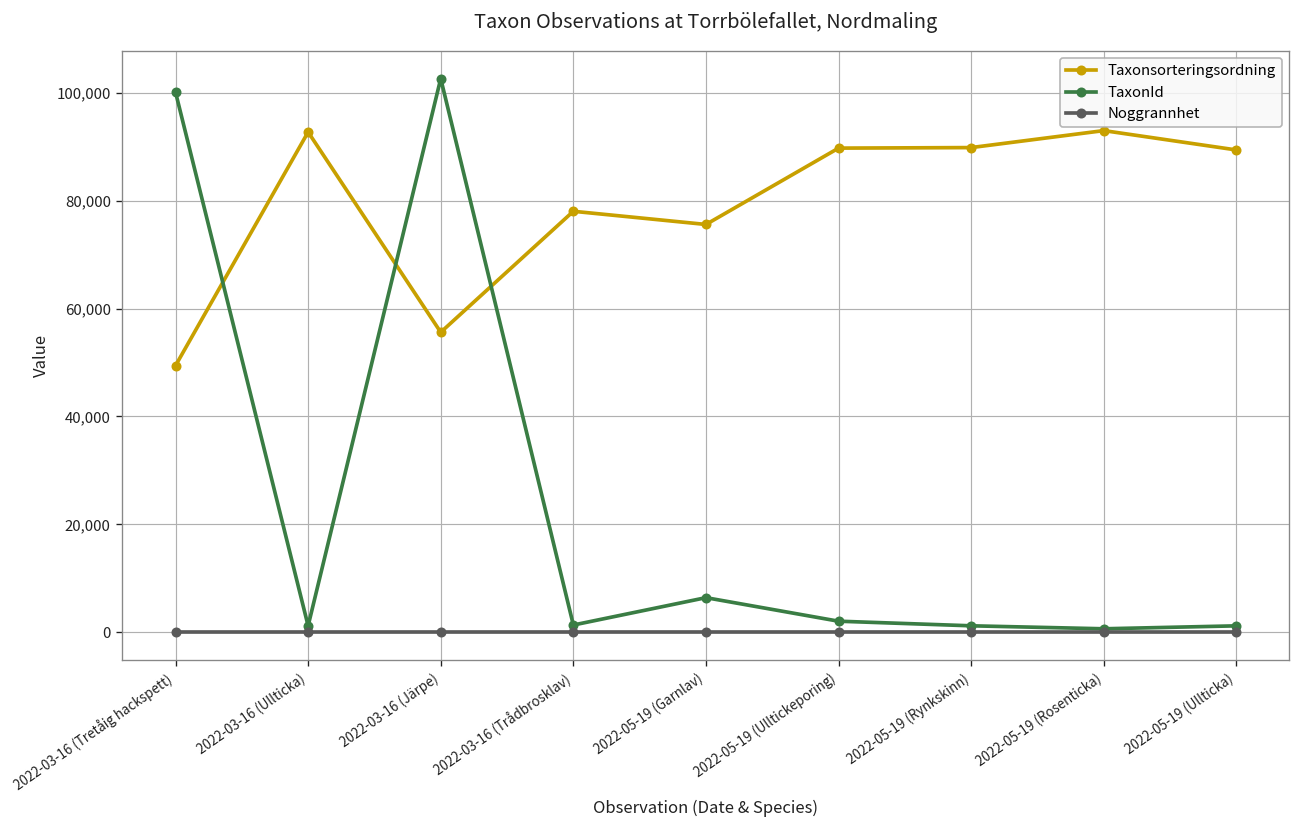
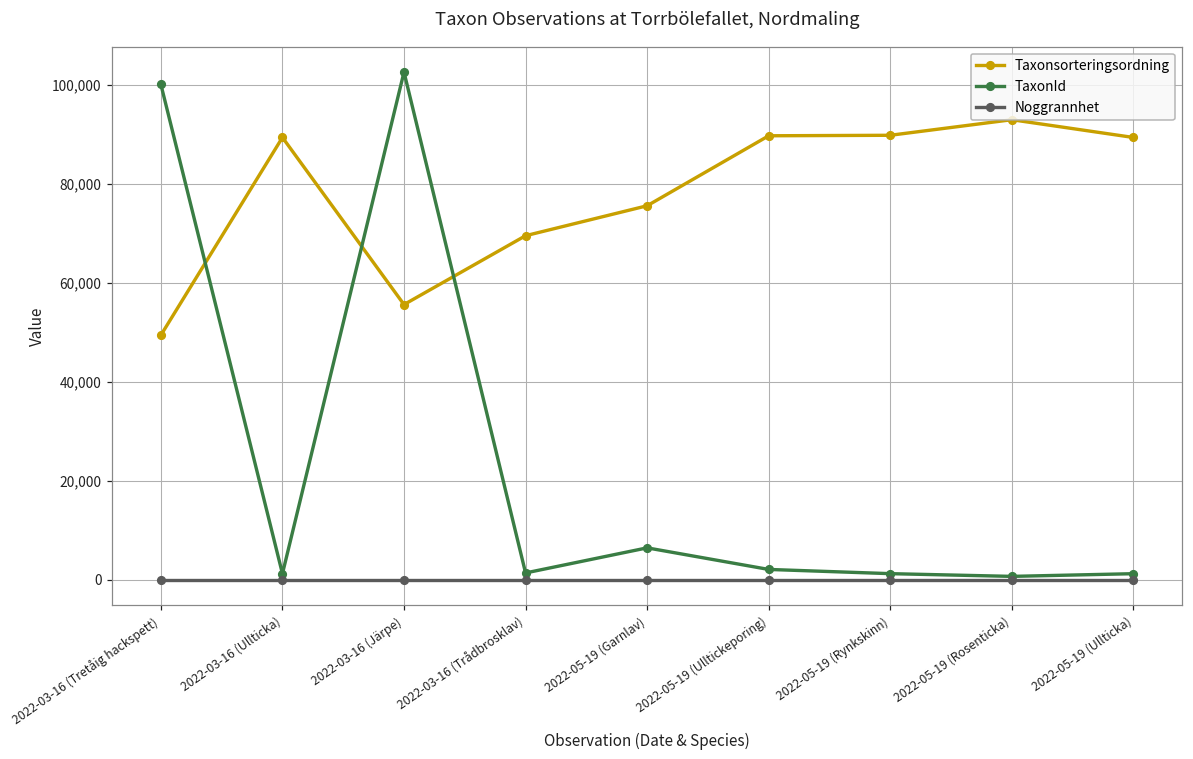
  {
    "Taxonsorteringsordning": {
      "2022-03-16 (Tretåig hackspett)": "49,000",
-     "2022-03-16 (Ullticka)": "93,000",
+     "2022-03-16 (Ullticka)": "89,000",
      "2022-03-16 (Järpe)": "56,000",
-     "2022-03-16 (Trådbrosklav)": "78,000",
+     "2022-03-16 (Trådbrosklav)": "70,000",
      "2022-05-19 (Garnlav)": "76,000",
      "2022-05-19 (Ulltickeporing)": "90,000",
      "2022-05-19 (Rynkskinn)": "90,000",
      "2022-05-19 (Ullticka)": "89,000"
    }
  }
